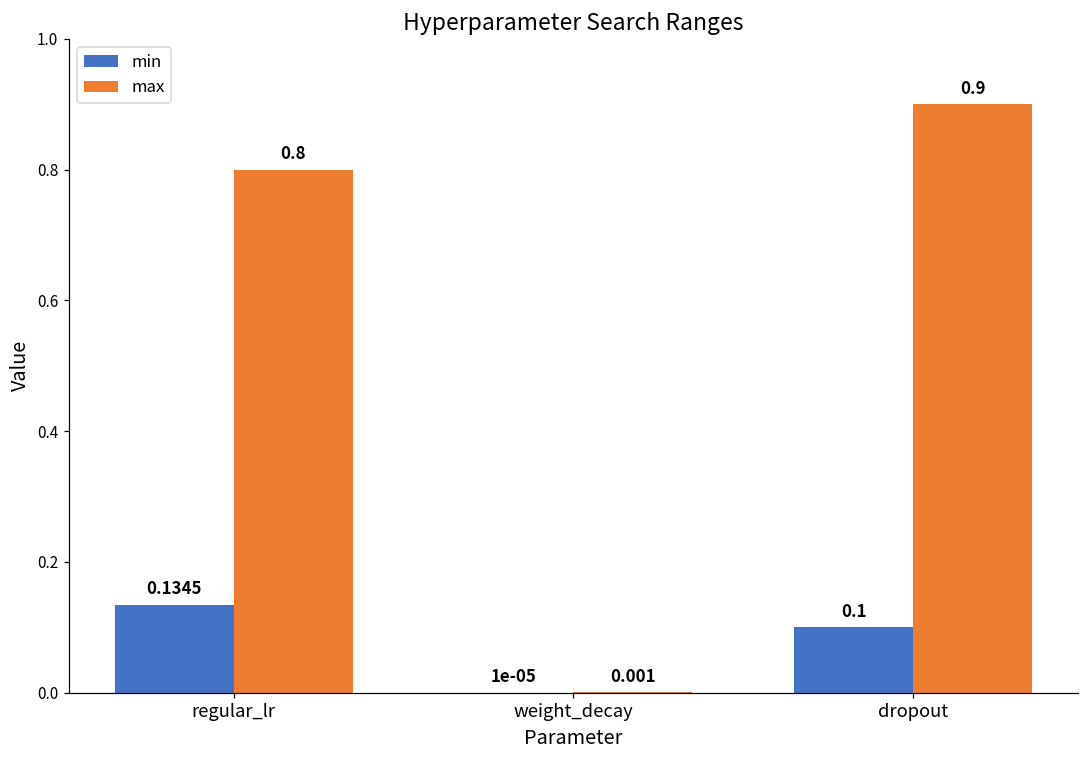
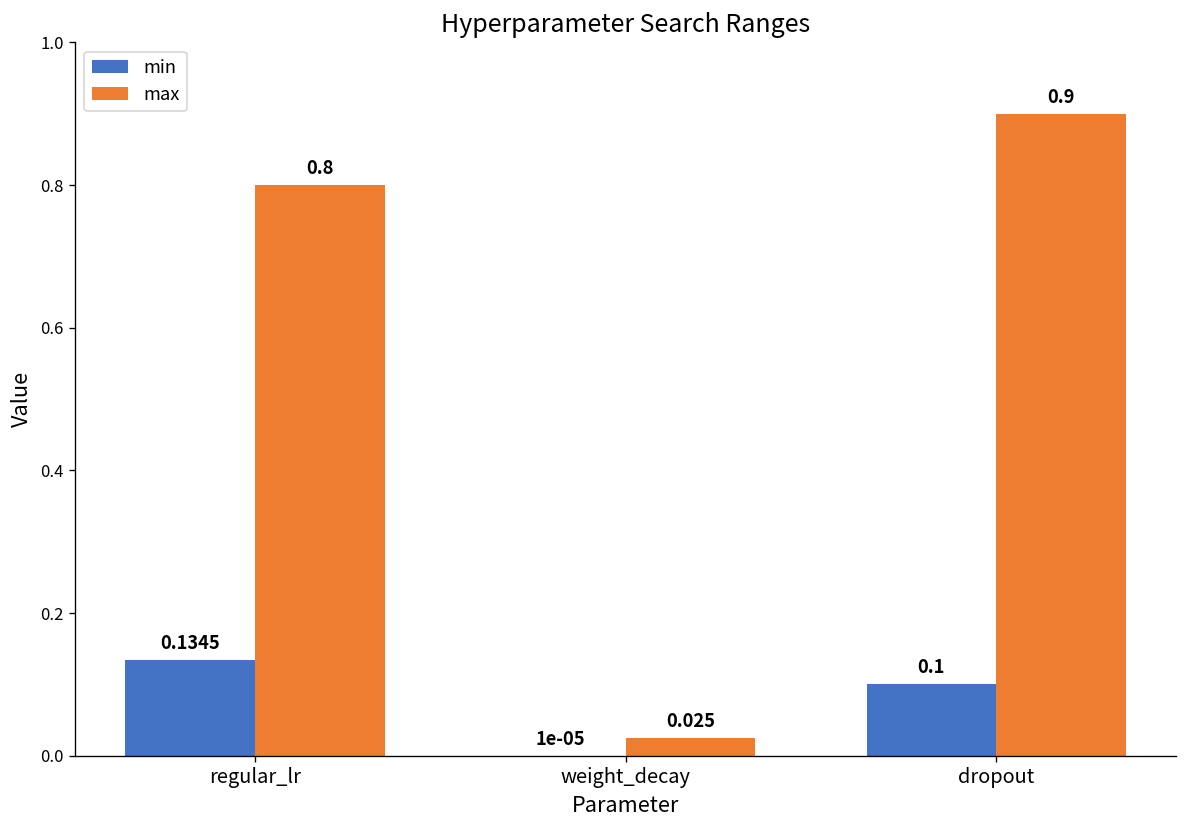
  {
    "min": {
      "regular_lr": "0.1345",
      "weight_decay": "1e-05",
      "dropout": "0.1"
    },
    "max": {
      "regular_lr": "0.8",
-     "weight_decay": "0.001",
+     "weight_decay": "0.025",
      "dropout": "0.9"
    }
  }
